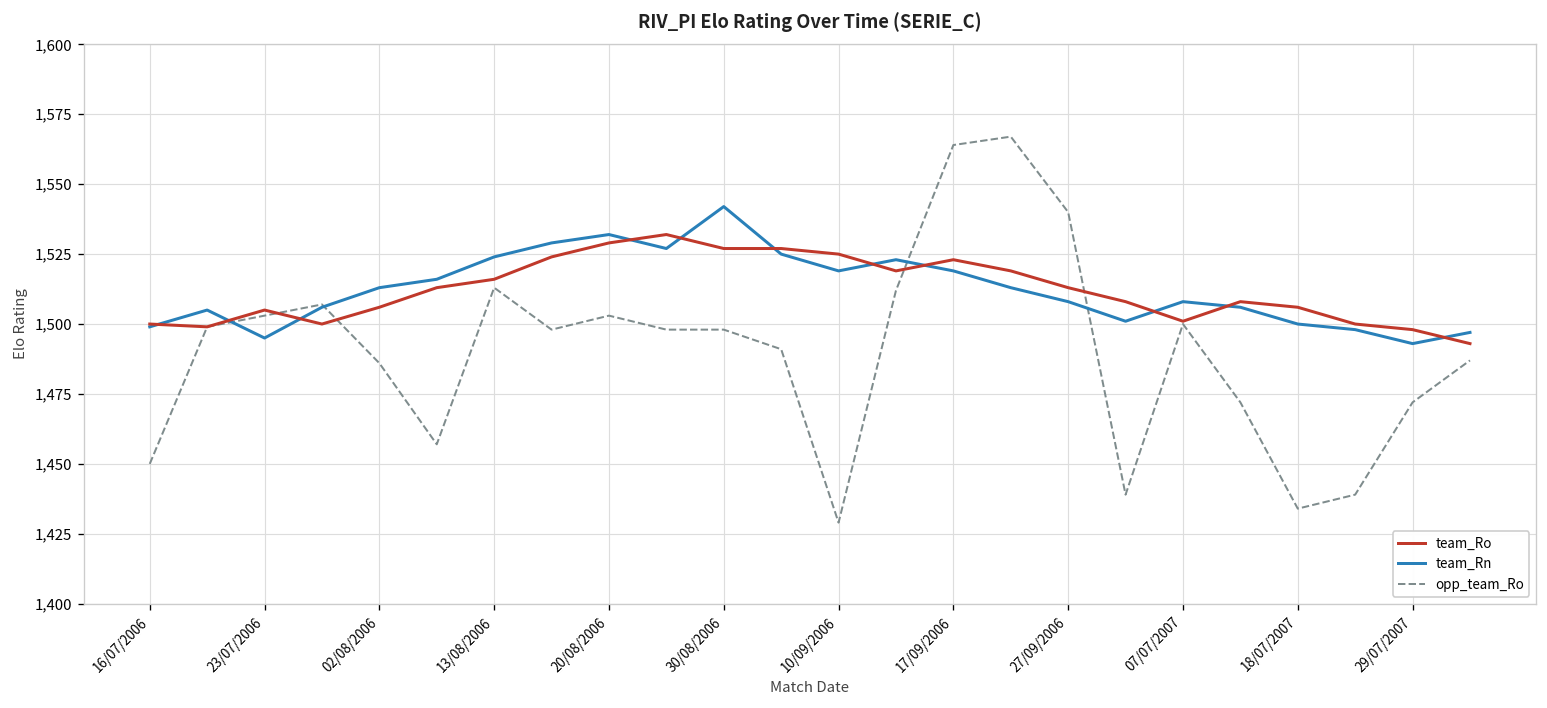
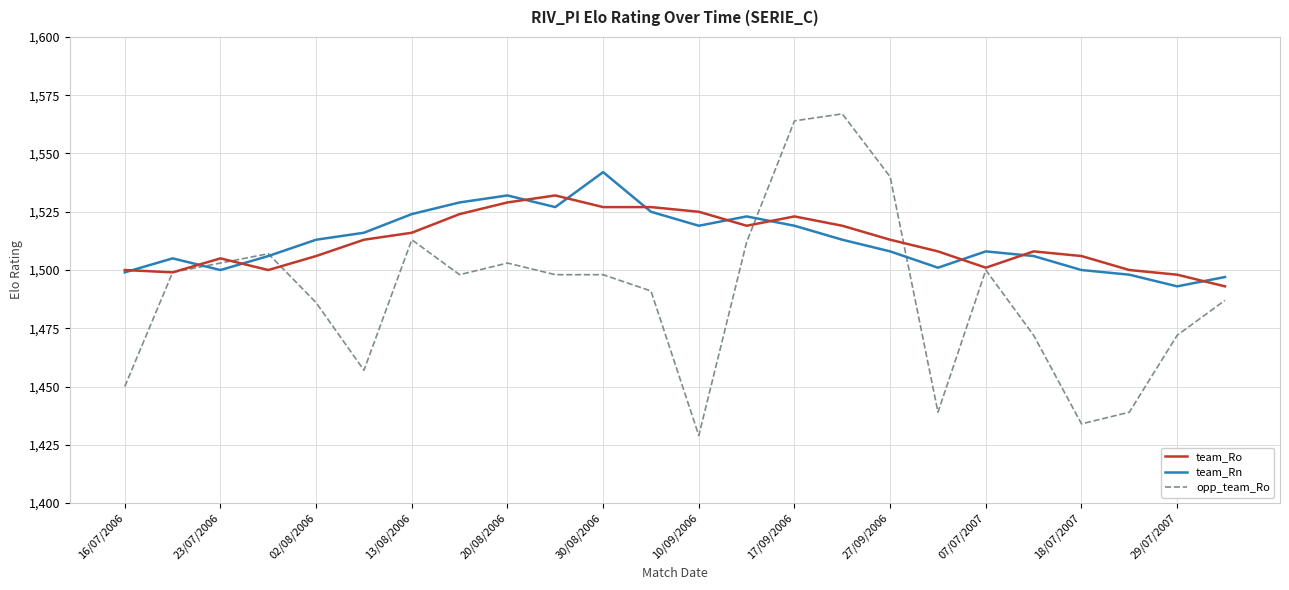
  {
    "team_Ro": {
      "23/07/2006": "1,505",
      "02/08/2006": "1,506",
      "13/08/2006": "1,516",
      "20/08/2006": "1,529",
      "30/08/2006": "1,527",
      "10/09/2006": "1,525",
      "17/09/2006": "1,523",
      "27/09/2006": "1,513",
      "18/07/2007": "1,506",
      "29/07/2007": "1,498"
    },
    "team_Rn": {
-     "23/07/2006": "1,495",
+     "23/07/2006": "1,500",
      "02/08/2006": "1,513",
      "13/08/2006": "1,524",
      "20/08/2006": "1,532",
      "30/08/2006": "1,542",
      "10/09/2006": "1,519",
      "17/09/2006": "1,519",
      "27/09/2006": "1,508",
      "07/07/2007": "1,508",
      "18/07/2007": "1,500",
      "29/07/2007": "1,493"
    },
    "opp_team_Ro": {
      "16/07/2006": "1,450",
      "23/07/2006": "1,503",
      "02/08/2006": "1,486",
      "13/08/2006": "1,513",
      "20/08/2006": "1,503",
      "30/08/2006": "1,498",
      "10/09/2006": "1,429",
      "17/09/2006": "1,564",
      "27/09/2006": "1,540",
      "18/07/2007": "1,434",
      "29/07/2007": "1,472"
    }
  }
